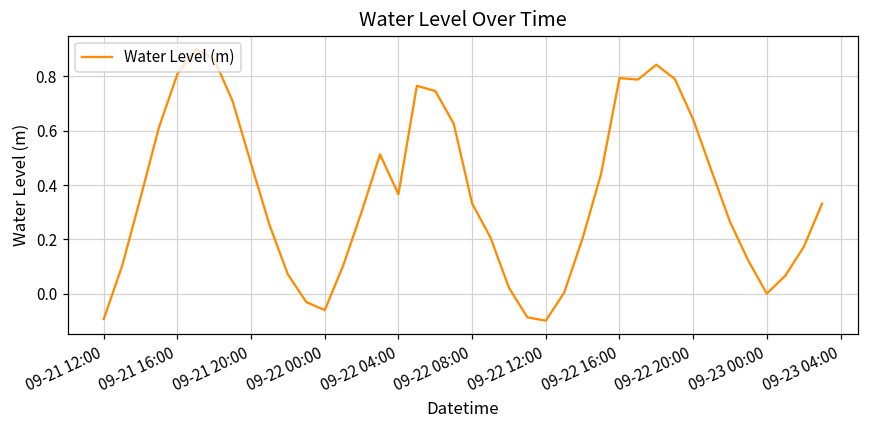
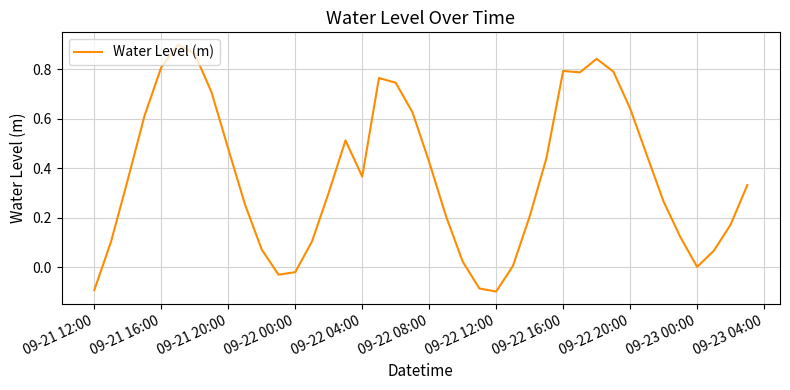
  {
    "09-21 12:00": -0.09,
    "09-21 16:00": 0.81,
    "09-21 20:00": 0.48,
-   "09-22 00:00": -0.06,
+   "09-22 00:00": -0.02,
    "09-22 04:00": 0.37,
-   "09-22 08:00": 0.33,
+   "09-22 08:00": 0.42,
    "09-22 12:00": -0.10,
    "09-22 16:00": 0.79,
    "09-22 20:00": 0.64,
    "09-23 00:00": 0.00
  }
